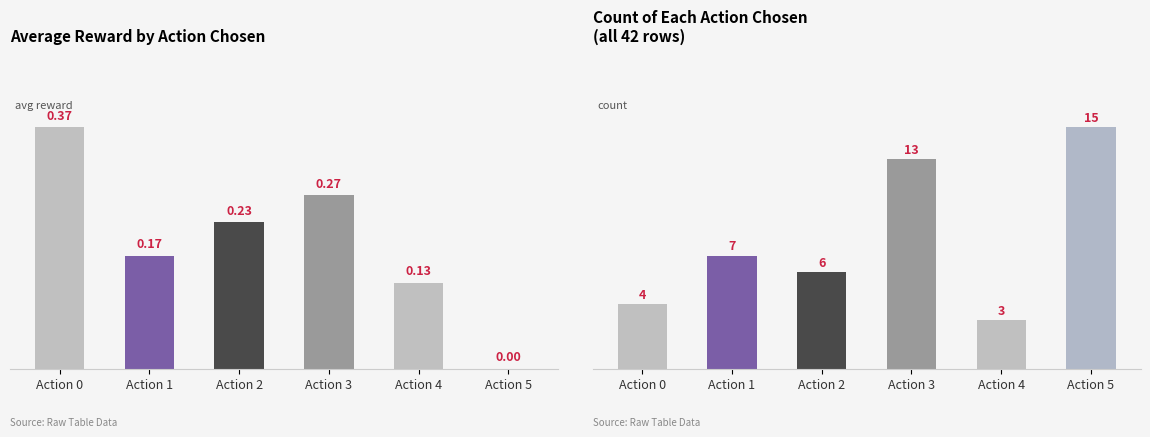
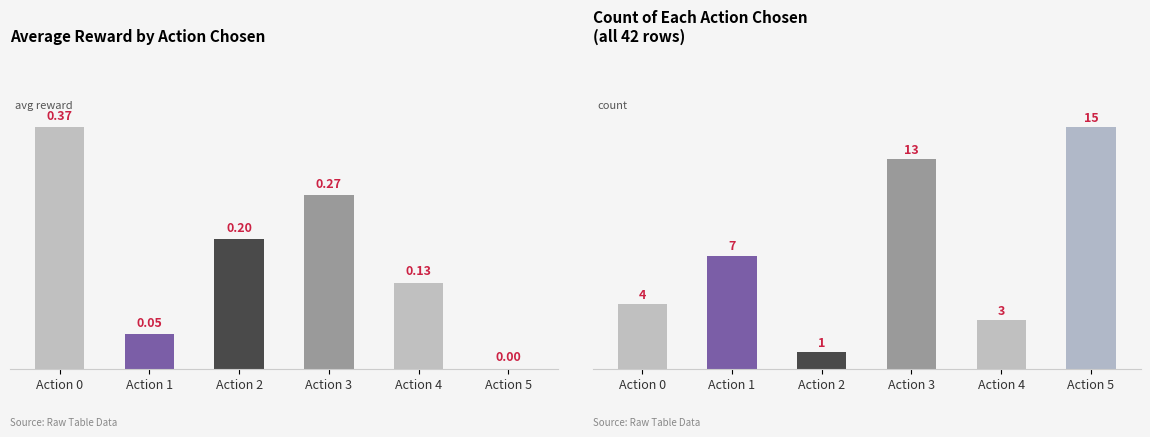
  {
    "Average Reward by Action Chosen": {
      "Action 0": 0.37,
-     "Action 1": 0.17,
-     "Action 2": 0.23,
+     "Action 1": 0.05,
+     "Action 2": 0.20,
      "Action 3": 0.27,
      "Action 4": 0.13,
      "Action 5": 0.00
    },
    "Count of Each Action Chosen (all 42 rows)": {
      "Action 0": 4,
      "Action 1": 7,
-     "Action 2": 6,
+     "Action 2": 1,
      "Action 3": 13,
      "Action 4": 3,
      "Action 5": 15
    }
  }
